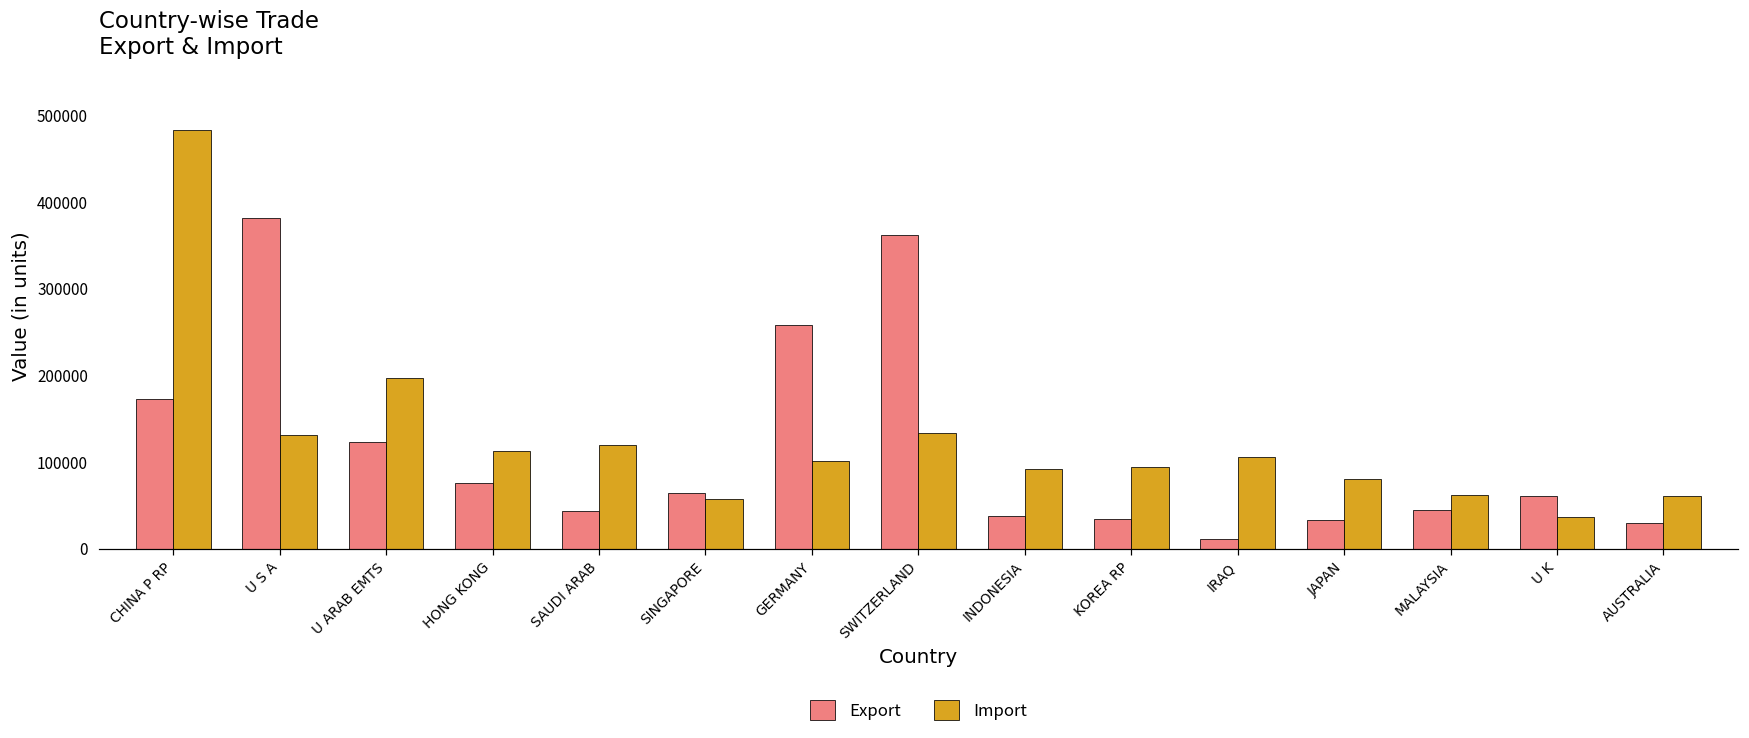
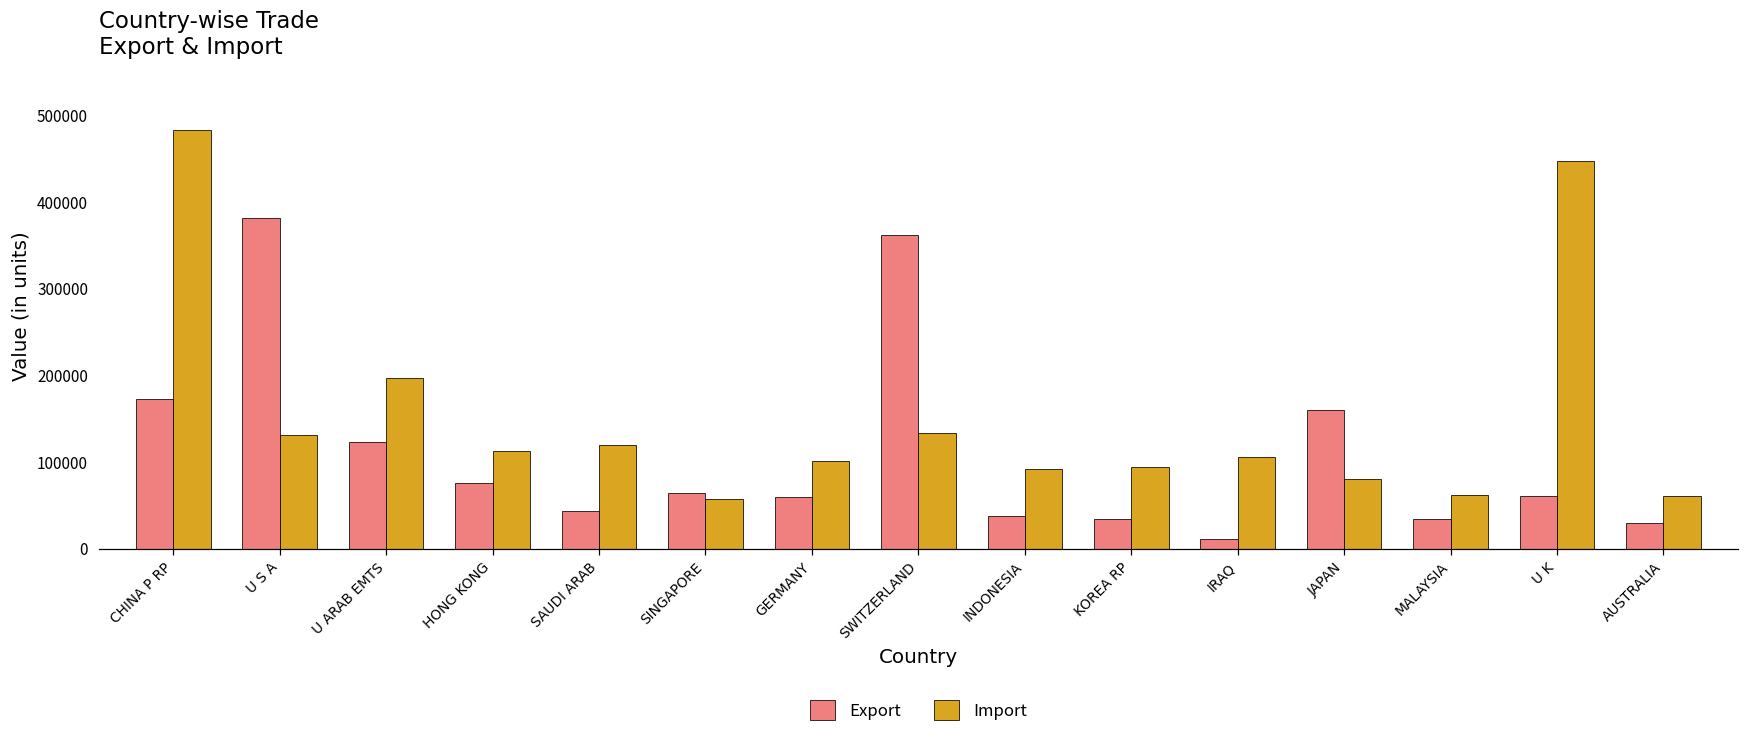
  {
    "Export": {
      "CHINA P RP": 170000,
      "U S A": 380000,
      "U ARAB EMTS": 120000,
      "HONG KONG": 80000,
      "SAUDI ARAB": 40000,
      "SINGAPORE": 60000,
-     "GERMANY": 260000,
+     "GERMANY": 60000,
      "SWITZERLAND": 360000,
      "INDONESIA": 40000,
      "KOREA RP": 30000,
      "IRAQ": 10000,
-     "JAPAN": 30000,
-     "MALAYSIA": 40000,
+     "JAPAN": 160000,
+     "MALAYSIA": 30000,
      "U K": 60000,
      "AUSTRALIA": 30000
    },
    "Import": {
      "CHINA P RP": 480000,
      "U S A": 130000,
      "U ARAB EMTS": 200000,
      "HONG KONG": 110000,
      "SAUDI ARAB": 120000,
      "SINGAPORE": 60000,
      "GERMANY": 100000,
      "SWITZERLAND": 130000,
      "INDONESIA": 90000,
      "KOREA RP": 90000,
      "IRAQ": 110000,
      "JAPAN": 80000,
      "MALAYSIA": 60000,
-     "U K": 40000,
+     "U K": 450000,
      "AUSTRALIA": 60000
    }
  }
